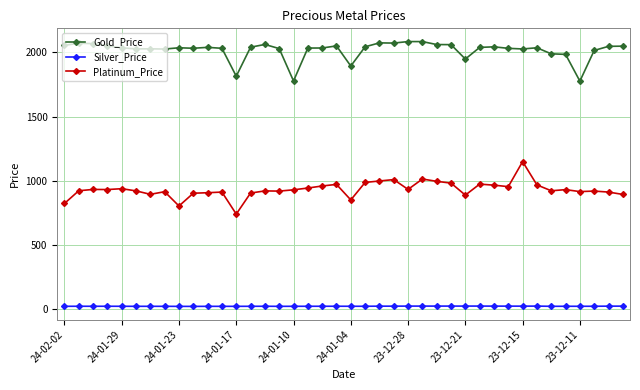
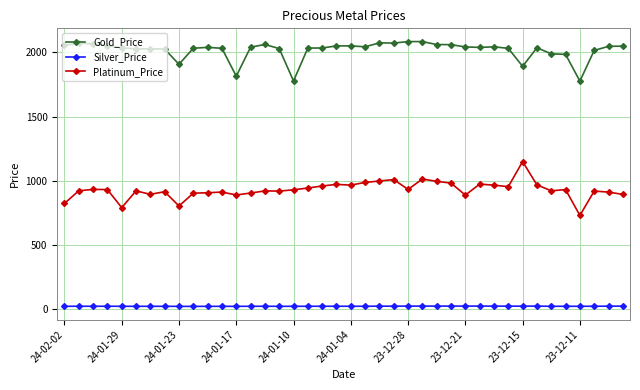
  {
    "Gold_Price": {
-     "24-01-23": 2040,
+     "24-01-23": 1910,
      "24-01-17": 1810,
      "24-01-10": 1780,
-     "24-01-04": 1890,
+     "24-01-04": 2050,
      "23-12-28": 2080,
-     "23-12-21": 1950,
-     "23-12-15": 2030,
+     "23-12-21": 2040,
+     "23-12-15": 1890,
      "23-12-11": 1780
    },
    "Silver_Price": {
      "24-02-02": 20,
      "24-01-29": 20,
      "24-01-23": 20,
      "24-01-17": 20,
      "24-01-10": 20,
      "24-01-04": 20,
      "23-12-28": 20,
      "23-12-21": 20,
      "23-12-15": 20,
      "23-12-11": 20
    },
    "Platinum_Price": {
      "24-02-02": 820,
-     "24-01-29": 940,
+     "24-01-29": 790,
      "24-01-23": 800,
-     "24-01-17": 740,
+     "24-01-17": 890,
      "24-01-10": 930,
-     "24-01-04": 850,
+     "24-01-04": 970,
      "23-12-28": 930,
      "23-12-21": 890,
      "23-12-15": 1150,
-     "23-12-11": 920
+     "23-12-11": 730
    }
  }
